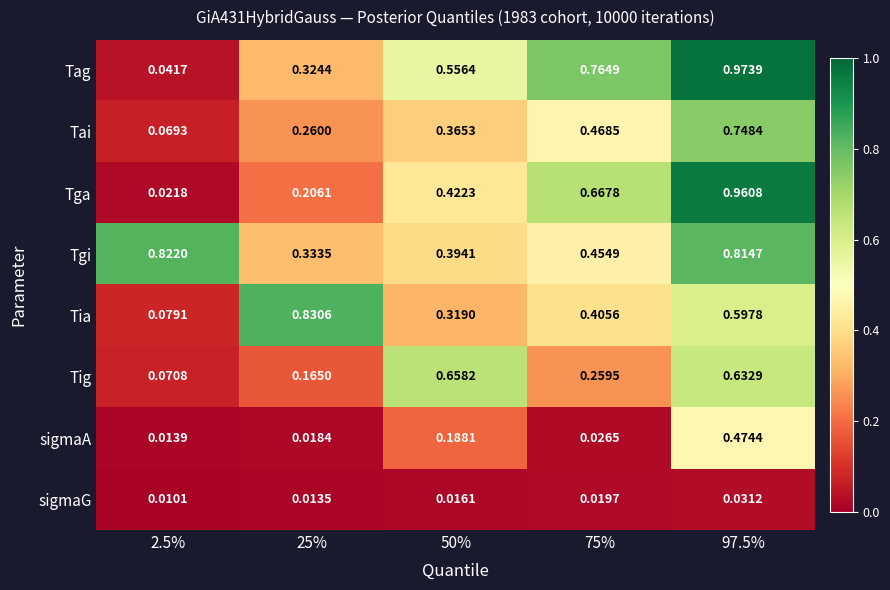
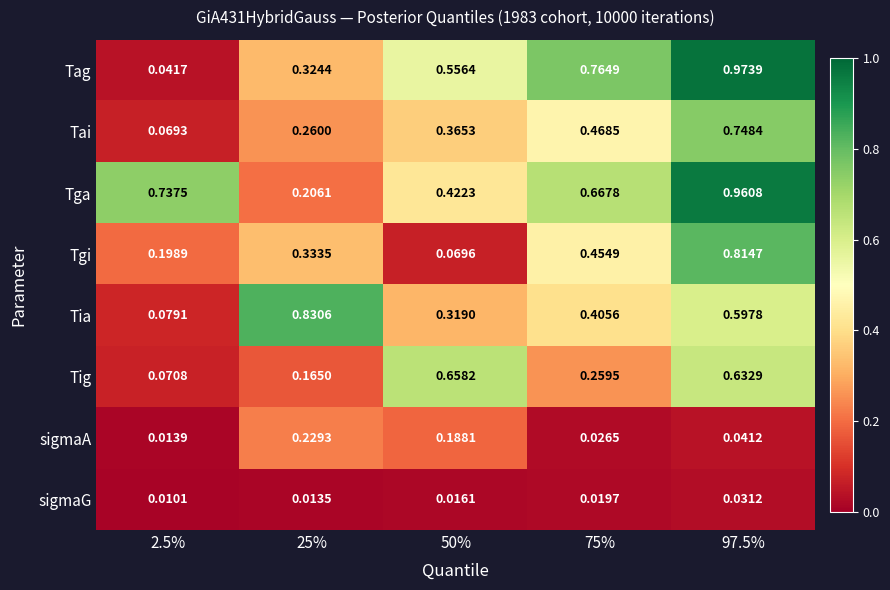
  {
    "Tag": {
      "2.5%": 0.0417,
      "25%": 0.3244,
      "50%": 0.5564,
      "75%": 0.7649,
      "97.5%": 0.9739
    },
    "Tai": {
      "2.5%": 0.0693,
      "25%": 0.2600,
      "50%": 0.3653,
      "75%": 0.4685,
      "97.5%": 0.7484
    },
    "Tga": {
-     "2.5%": 0.0218,
+     "2.5%": 0.7375,
      "25%": 0.2061,
      "50%": 0.4223,
      "75%": 0.6678,
      "97.5%": 0.9608
    },
    "Tgi": {
-     "2.5%": 0.8220,
+     "2.5%": 0.1989,
      "25%": 0.3335,
-     "50%": 0.3941,
+     "50%": 0.0696,
      "75%": 0.4549,
      "97.5%": 0.8147
    },
    "Tia": {
      "2.5%": 0.0791,
      "25%": 0.8306,
      "50%": 0.3190,
      "75%": 0.4056,
      "97.5%": 0.5978
    },
    "Tig": {
      "2.5%": 0.0708,
      "25%": 0.1650,
      "50%": 0.6582,
      "75%": 0.2595,
      "97.5%": 0.6329
    },
    "sigmaA": {
      "2.5%": 0.0139,
-     "25%": 0.0184,
+     "25%": 0.2293,
      "50%": 0.1881,
      "75%": 0.0265,
-     "97.5%": 0.4744
+     "97.5%": 0.0412
    },
    "sigmaG": {
      "2.5%": 0.0101,
      "25%": 0.0135,
      "50%": 0.0161,
      "75%": 0.0197,
      "97.5%": 0.0312
    }
  }
